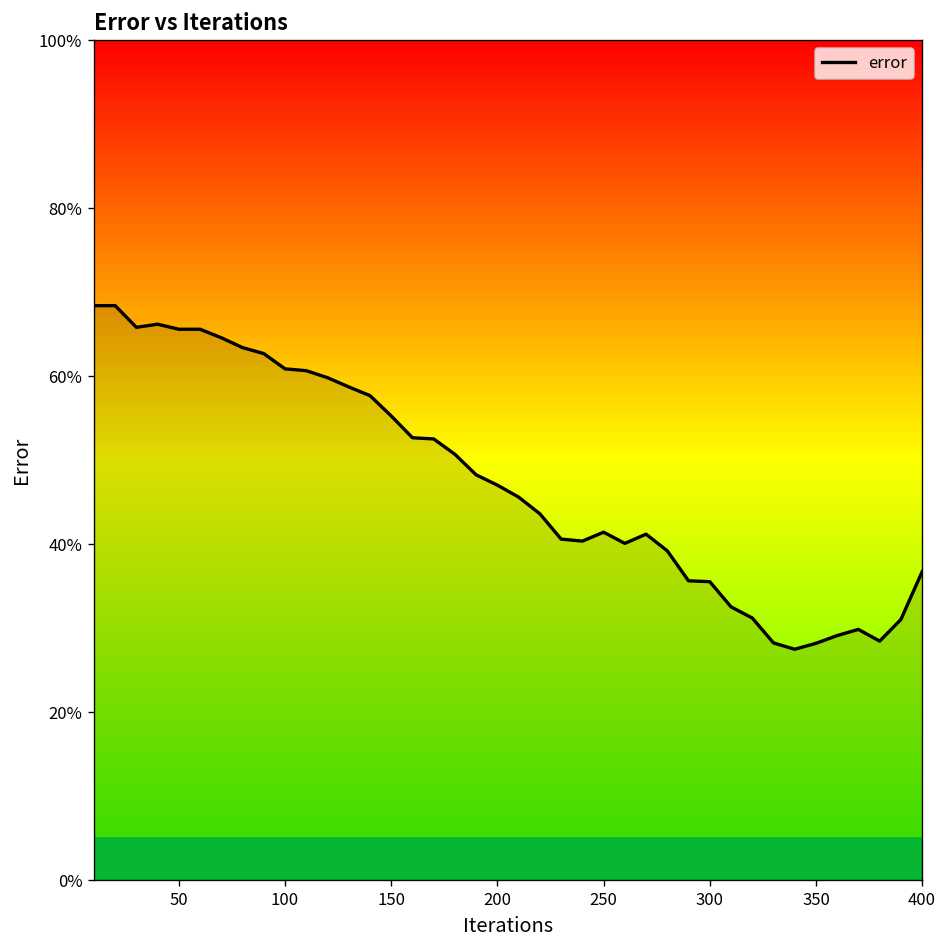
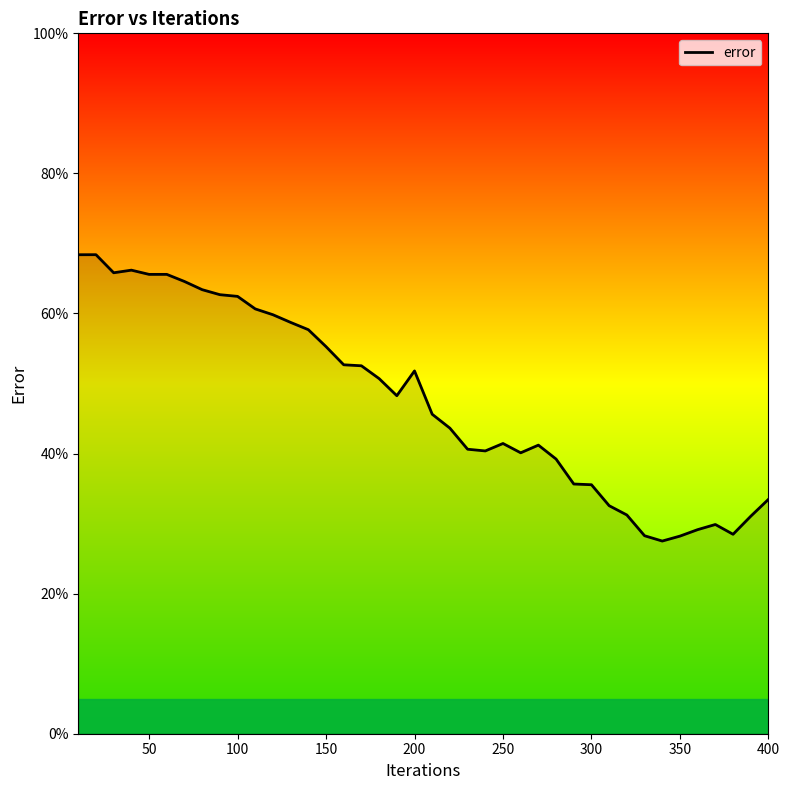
  {
    "50": "66%",
-   "100": "61%",
+   "100": "62%",
    "150": "55%",
-   "200": "47%",
+   "200": "52%",
    "250": "41%",
    "300": "36%",
    "350": "28%",
-   "400": "37%"
+   "400": "33%"
  }
